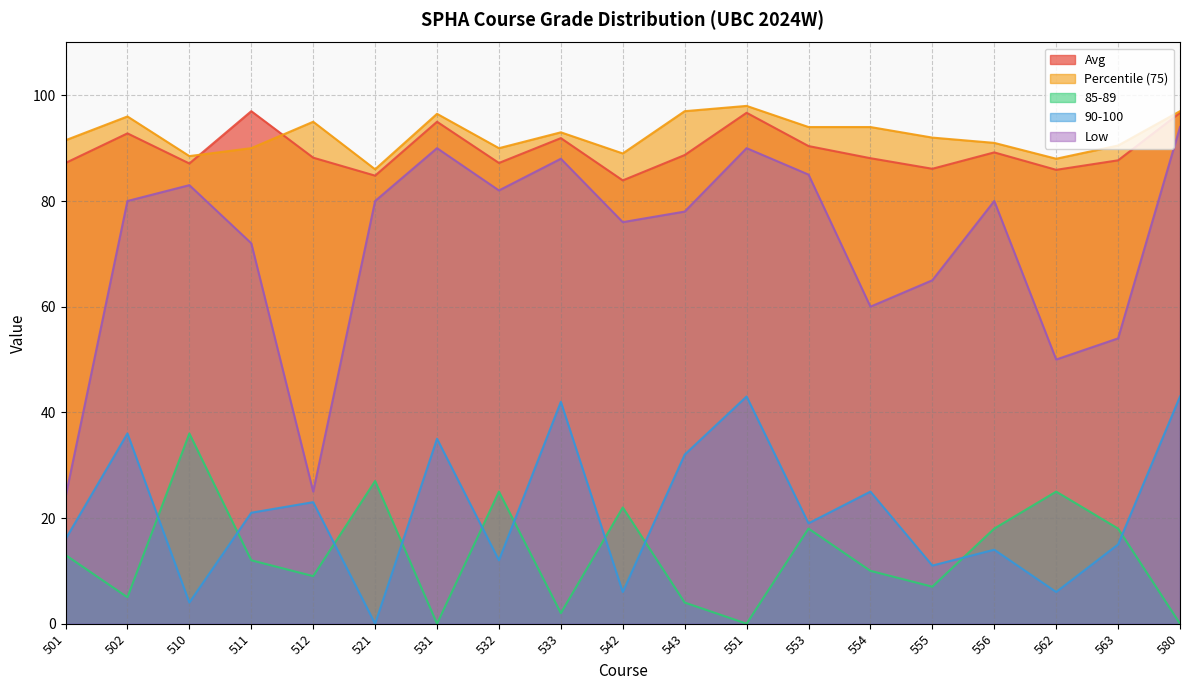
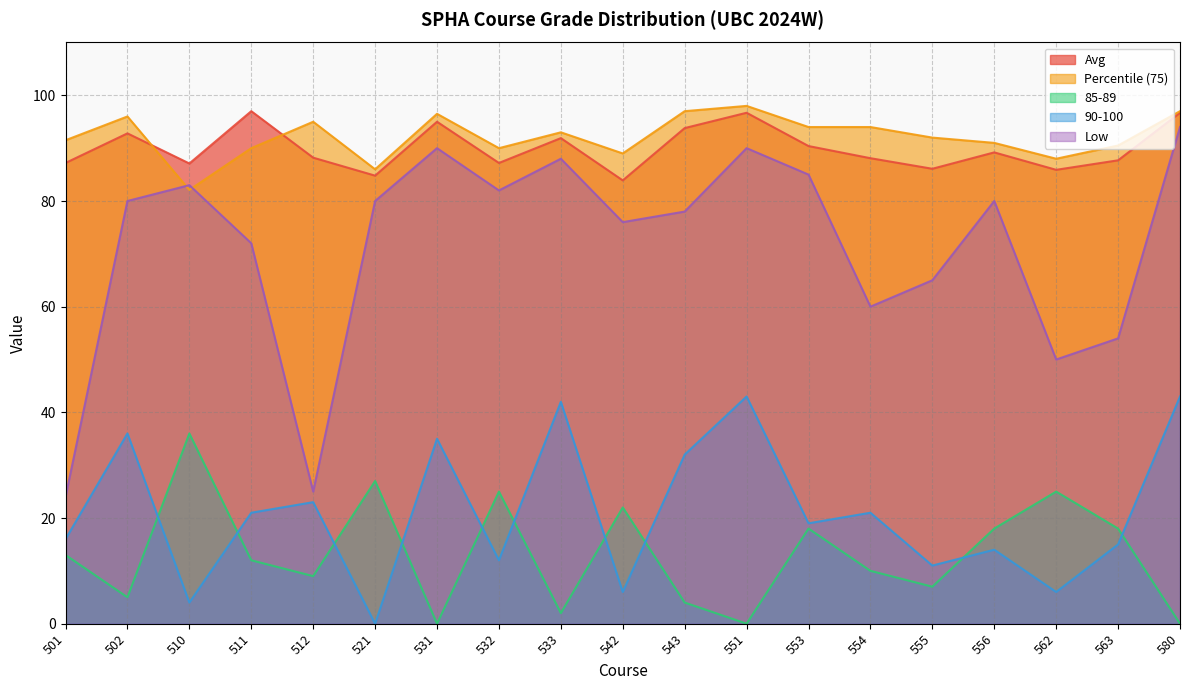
  {
    "Avg": {
      "501": 87,
      "502": 93,
      "510": 87,
      "511": 97,
      "512": 88,
      "521": 85,
      "531": 95,
      "532": 87,
      "533": 92,
      "542": 84,
-     "543": 89,
+     "543": 94,
      "551": 97,
      "553": 90,
      "554": 88,
      "555": 86,
      "556": 89,
      "562": 86,
      "563": 88
    },
    "Percentile (75)": {
      "501": 92,
      "502": 96,
-     "510": 89,
+     "510": 82,
      "511": 90,
      "512": 95,
      "521": 86,
      "531": 97,
      "532": 90,
      "533": 93,
      "542": 89,
      "543": 97,
      "551": 98,
      "553": 94,
      "554": 94,
      "555": 92,
      "556": 91,
      "562": 88
    },
    "85-89": {
      "501": 13,
      "502": 5,
      "510": 36,
      "511": 12,
      "512": 9,
      "521": 27,
      "531": 0,
      "532": 25,
      "533": 2,
      "542": 22,
      "543": 4,
      "551": 0,
      "553": 18,
      "554": 10,
      "555": 7,
      "556": 18,
      "562": 25,
      "563": 18,
      "580": 0
    },
    "90-100": {
      "501": 16,
      "502": 36,
      "510": 4,
      "511": 21,
      "512": 23,
      "521": 0,
      "531": 35,
      "532": 12,
      "533": 42,
      "542": 6,
      "543": 32,
      "551": 43,
      "553": 19,
-     "554": 25,
+     "554": 21,
      "555": 11,
      "556": 14,
      "562": 6,
      "563": 15,
      "580": 43
    },
    "Low": {
      "501": 24,
      "502": 80,
      "510": 83,
      "511": 72,
      "512": 25,
      "521": 80,
      "531": 90,
      "532": 82,
      "533": 88,
      "542": 76,
      "543": 78,
      "551": 90,
      "553": 85,
      "554": 60,
      "555": 65,
      "556": 80,
      "562": 50,
      "563": 54,
      "580": 94
    }
  }
